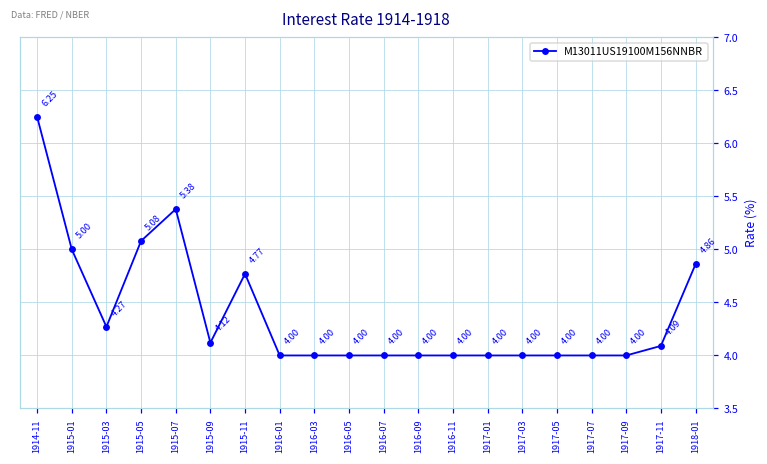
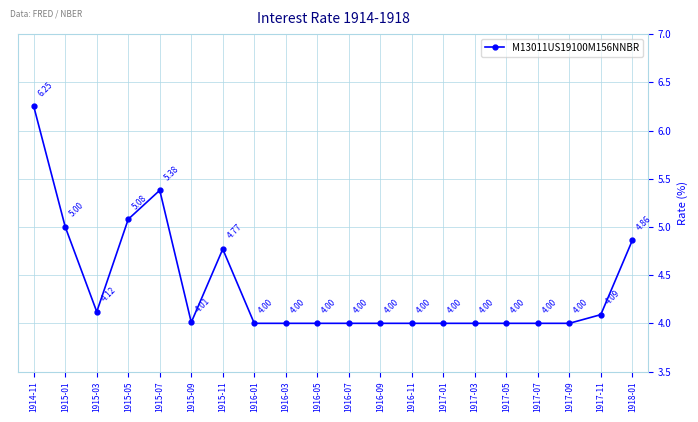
  {
    "1914-11": 6.25,
    "1915-01": 5.00,
-   "1915-03": 4.27,
+   "1915-03": 4.12,
    "1915-05": 5.08,
    "1915-07": 5.38,
-   "1915-09": 4.12,
+   "1915-09": 4.01,
    "1915-11": 4.77,
    "1916-01": 4.00,
    "1916-03": 4.00,
    "1916-05": 4.00,
    "1916-07": 4.00,
    "1916-09": 4.00,
    "1916-11": 4.00,
    "1917-01": 4.00,
    "1917-03": 4.00,
    "1917-05": 4.00,
    "1917-07": 4.00,
    "1917-09": 4.00,
    "1917-11": 4.09,
    "1918-01": 4.86
  }
